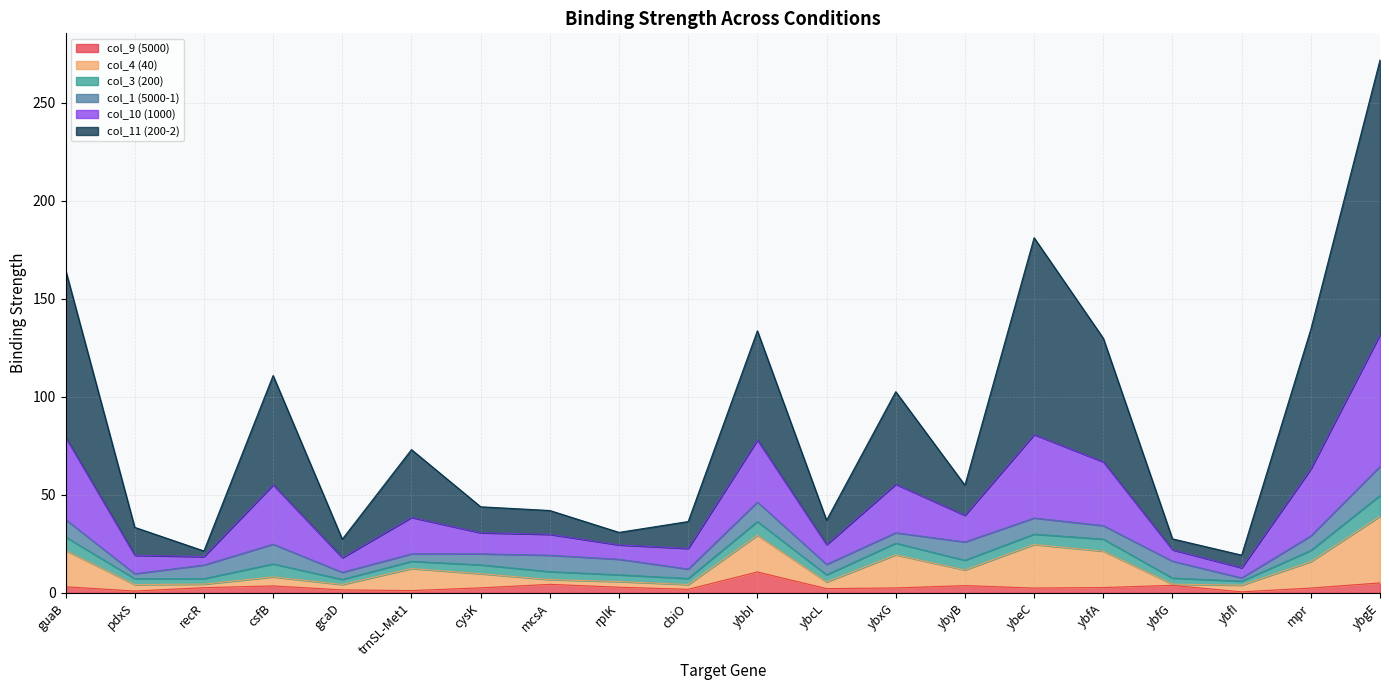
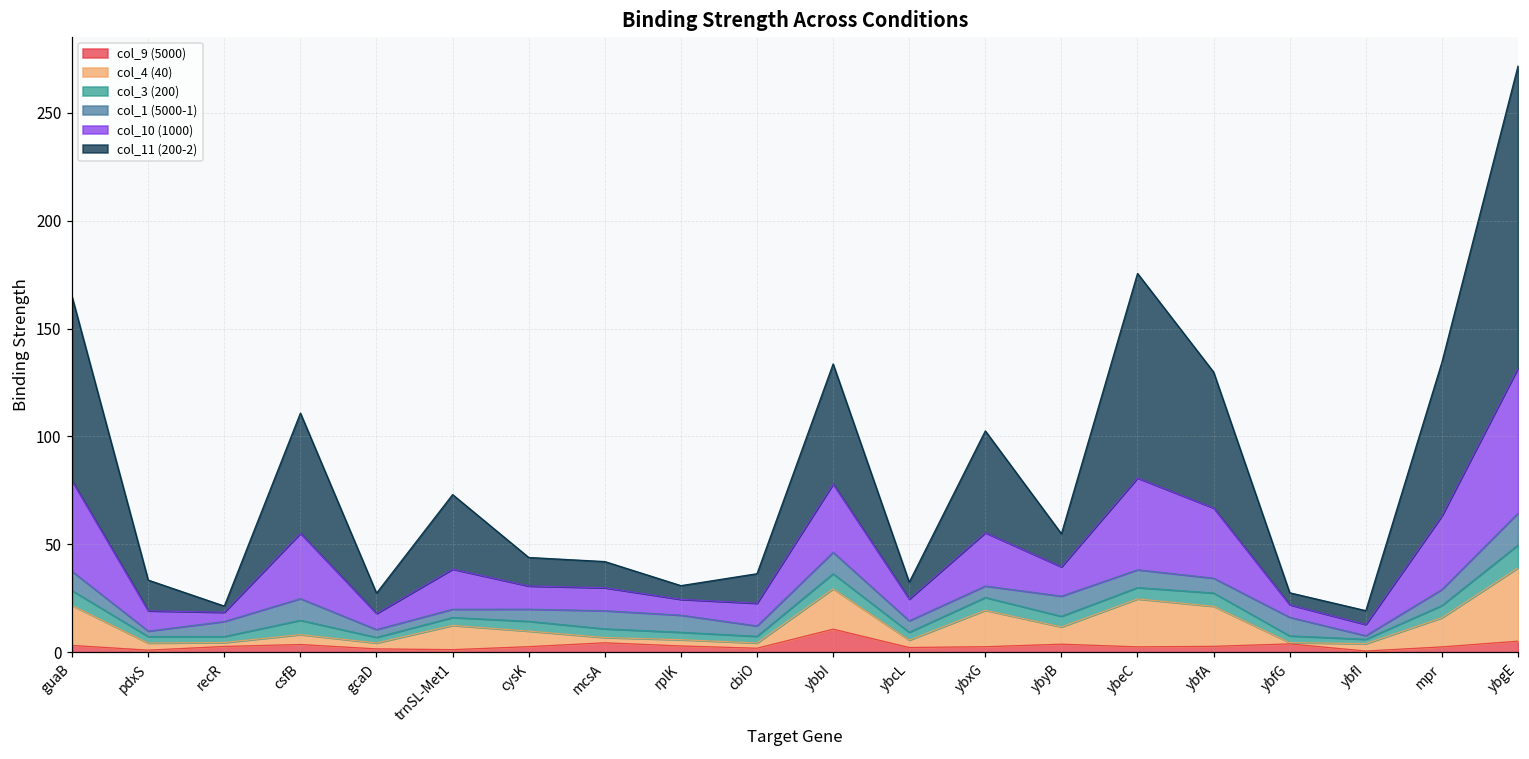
  {
    "col_9 (5000)": {
      "guaB": 3,
      "pdxS": 1,
      "recR": 3,
      "csfB": 4,
      "gcaD": 2,
      "trnSL-Met1": 1,
      "cysK": 3,
      "mcsA": 4,
      "rplK": 3,
      "cbiO": 2,
      "ybbI": 11,
      "ybcL": 2,
      "ybxG": 3,
      "ybyB": 4,
      "ybeC": 2,
      "ybfA": 3,
      "ybfI": 1,
      "mpr": 2,
      "ybgE": 5
    },
    "col_4 (40)": {
      "guaB": 19,
      "pdxS": 3,
      "recR": 2,
      "csfB": 5,
      "gcaD": 3,
      "trnSL-Met1": 11,
      "cysK": 7,
      "mcsA": 2,
      "rplK": 3,
      "cbiO": 2,
      "ybbI": 19,
      "ybcL": 3,
      "ybxG": 17,
      "ybyB": 8,
      "ybeC": 22,
      "ybfA": 19,
      "ybfI": 3,
      "mpr": 14,
      "ybgE": 34
    },
    "col_10 (1000)": {
      "guaB": 42,
      "pdxS": 9,
      "recR": 4,
      "csfB": 30,
      "gcaD": 7,
      "trnSL-Met1": 19,
      "cysK": 11,
      "mcsA": 11,
      "rplK": 7,
      "cbiO": 11,
      "ybbI": 32,
      "ybcL": 10,
      "ybxG": 25,
      "ybyB": 14,
      "ybeC": 43,
      "ybfA": 33,
      "ybfG": 6,
      "ybfI": 5,
      "mpr": 34,
      "ybgE": 67
    },
    "col_11 (200-2)": {
      "guaB": 85,
      "pdxS": 14,
      "recR": 3,
      "csfB": 56,
      "gcaD": 9,
      "trnSL-Met1": 35,
      "cysK": 13,
      "mcsA": 12,
      "rplK": 6,
      "cbiO": 14,
      "ybbI": 56,
-     "ybcL": 12,
+     "ybcL": 8,
      "ybxG": 47,
      "ybyB": 15,
-     "ybeC": 100,
+     "ybeC": 95,
      "ybfA": 63,
      "ybfG": 6,
      "ybfI": 6,
      "mpr": 71,
      "ybgE": 140
    }
  }
